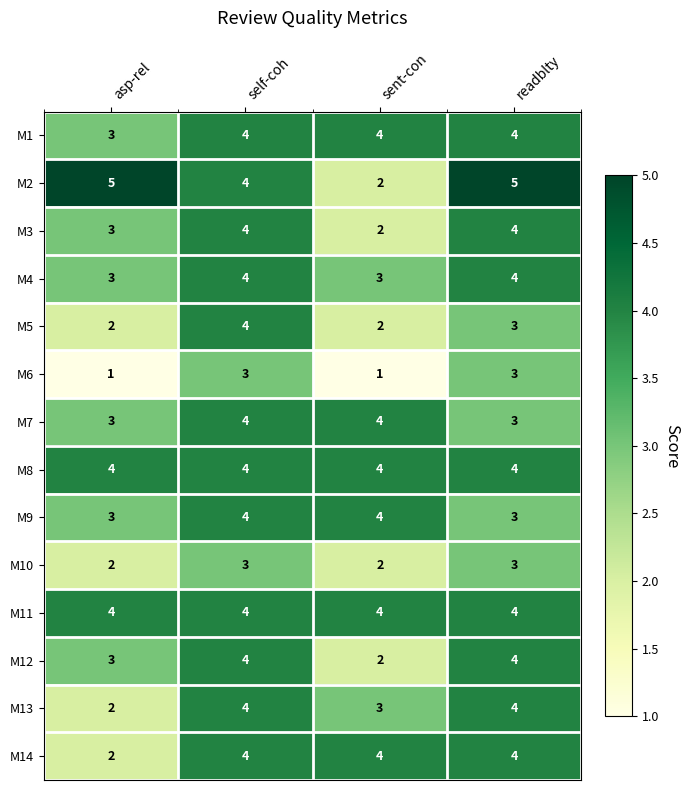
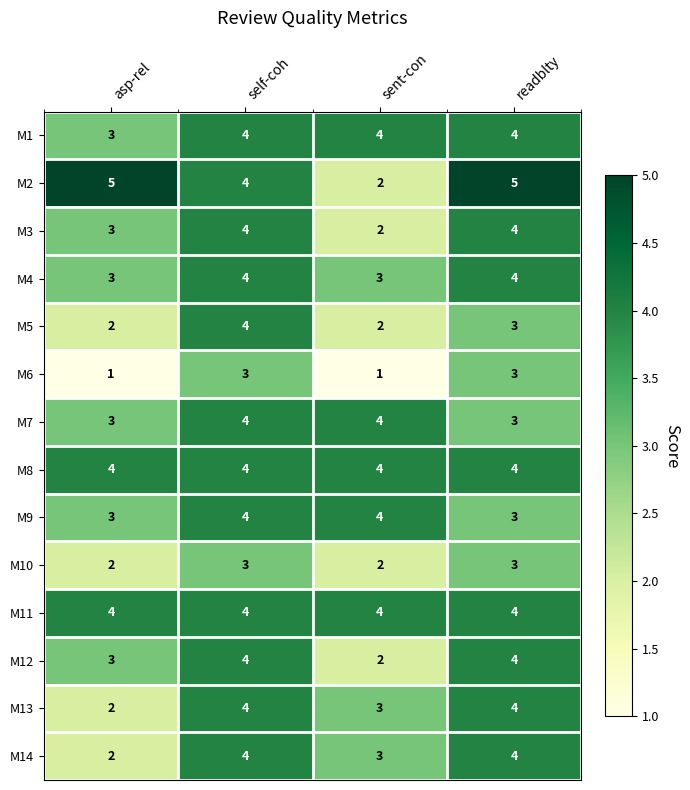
  {
    "M1": {
      "asp-rel": 3,
      "self-coh": 4,
      "sent-con": 4,
      "readblty": 4
    },
    "M2": {
      "asp-rel": 5,
      "self-coh": 4,
      "sent-con": 2,
      "readblty": 5
    },
    "M3": {
      "asp-rel": 3,
      "self-coh": 4,
      "sent-con": 2,
      "readblty": 4
    },
    "M4": {
      "asp-rel": 3,
      "self-coh": 4,
      "sent-con": 3,
      "readblty": 4
    },
    "M5": {
      "asp-rel": 2,
      "self-coh": 4,
      "sent-con": 2,
      "readblty": 3
    },
    "M6": {
      "asp-rel": 1,
      "self-coh": 3,
      "sent-con": 1,
      "readblty": 3
    },
    "M7": {
      "asp-rel": 3,
      "self-coh": 4,
      "sent-con": 4,
      "readblty": 3
    },
    "M8": {
      "asp-rel": 4,
      "self-coh": 4,
      "sent-con": 4,
      "readblty": 4
    },
    "M9": {
      "asp-rel": 3,
      "self-coh": 4,
      "sent-con": 4,
      "readblty": 3
    },
    "M10": {
      "asp-rel": 2,
      "self-coh": 3,
      "sent-con": 2,
      "readblty": 3
    },
    "M11": {
      "asp-rel": 4,
      "self-coh": 4,
      "sent-con": 4,
      "readblty": 4
    },
    "M12": {
      "asp-rel": 3,
      "self-coh": 4,
      "sent-con": 2,
      "readblty": 4
    },
    "M13": {
      "asp-rel": 2,
      "self-coh": 4,
      "sent-con": 3,
      "readblty": 4
    },
    "M14": {
      "asp-rel": 2,
      "self-coh": 4,
-     "sent-con": 4,
+     "sent-con": 3,
      "readblty": 4
    }
  }
